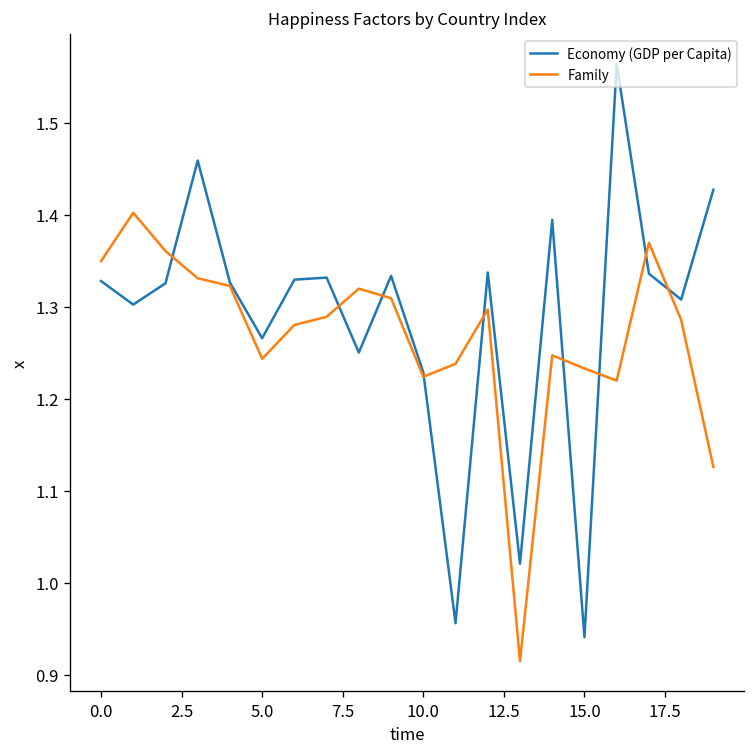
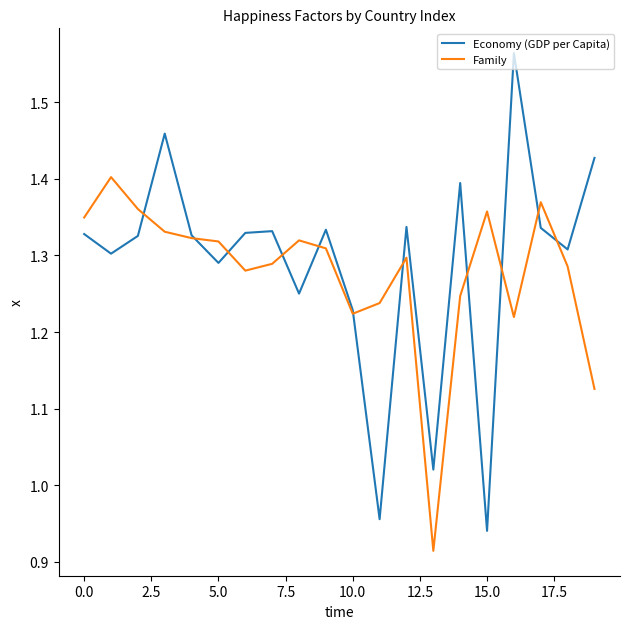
  {
    "Economy (GDP per Capita)": {
      "0.0": 1.33,
-     "5.0": 1.27,
+     "5.0": 1.29,
      "10.0": 1.23,
      "15.0": 0.94
    },
    "Family": {
      "0.0": 1.35,
-     "5.0": 1.24,
+     "5.0": 1.32,
      "10.0": 1.22,
-     "15.0": 1.23
+     "15.0": 1.36
    }
  }
